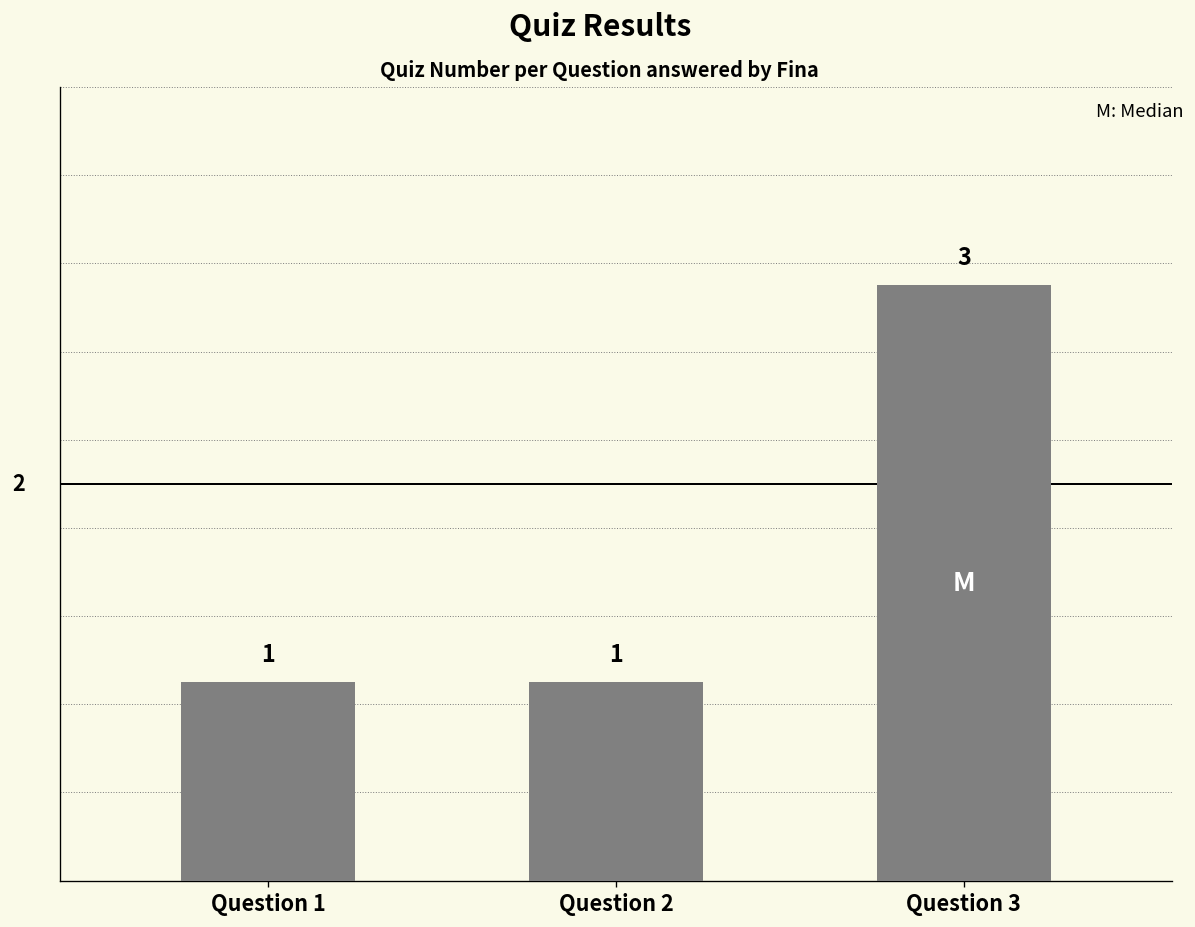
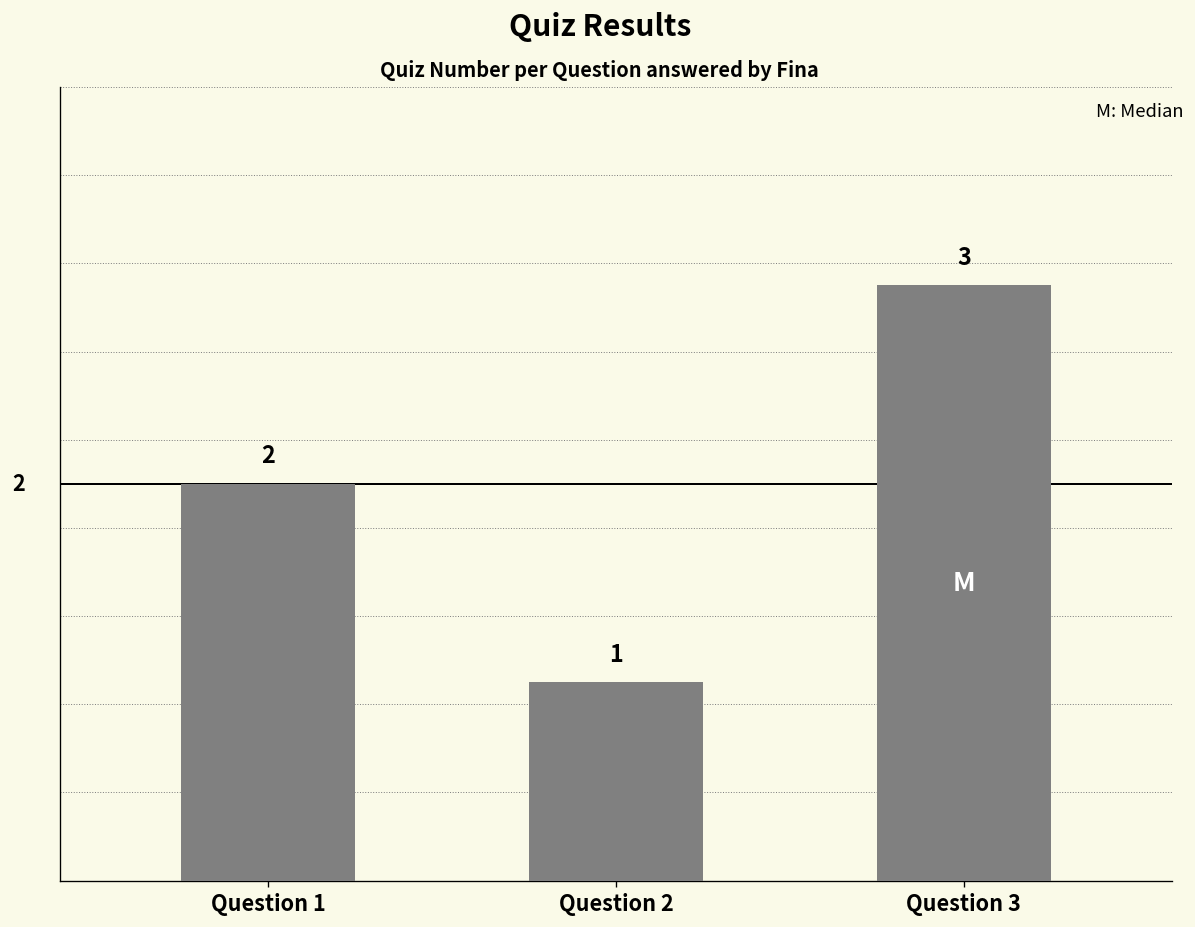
  {
-   "Question 1": 1,
+   "Question 1": 2,
    "Question 2": 1,
    "Question 3": 3
  }
